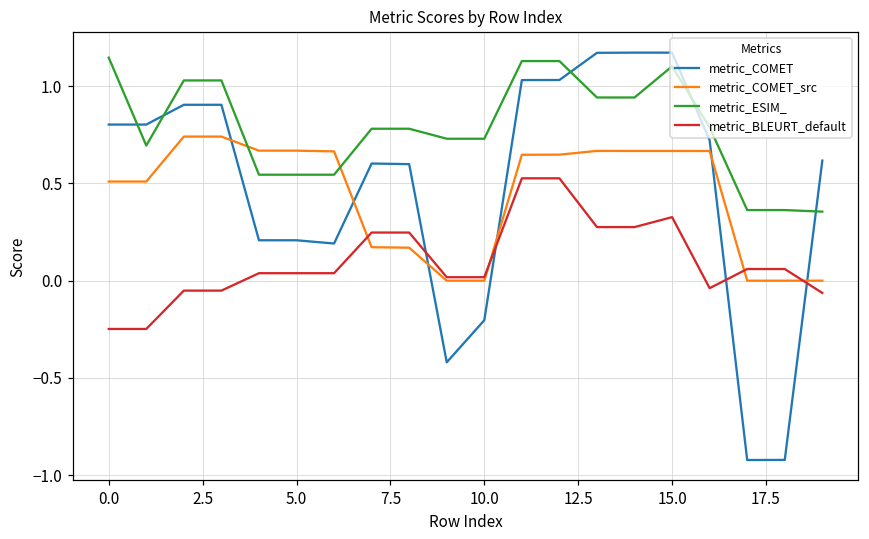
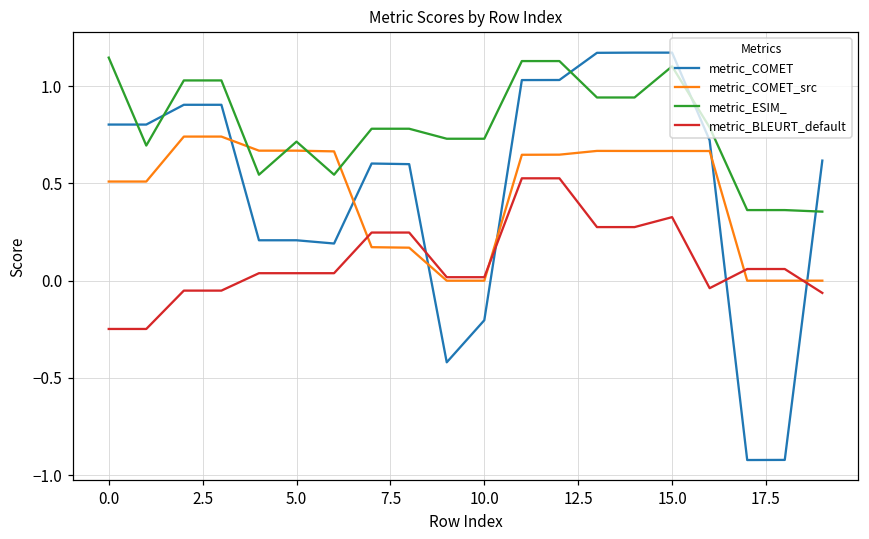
  {
    "metric_COMET": {
      "0.0": 0.80,
      "5.0": 0.21,
      "10.0": -0.20
    },
    "metric_COMET_src": {
      "0.0": 0.51,
      "5.0": 0.67,
      "10.0": 0.00,
      "15.0": 0.67
    },
    "metric_ESIM_": {
      "0.0": 1.15,
-     "5.0": 0.55,
+     "5.0": 0.72,
      "10.0": 0.73
    },
    "metric_BLEURT_default": {
      "0.0": -0.25,
      "5.0": 0.04,
      "10.0": 0.02,
      "15.0": 0.33
    }
  }
